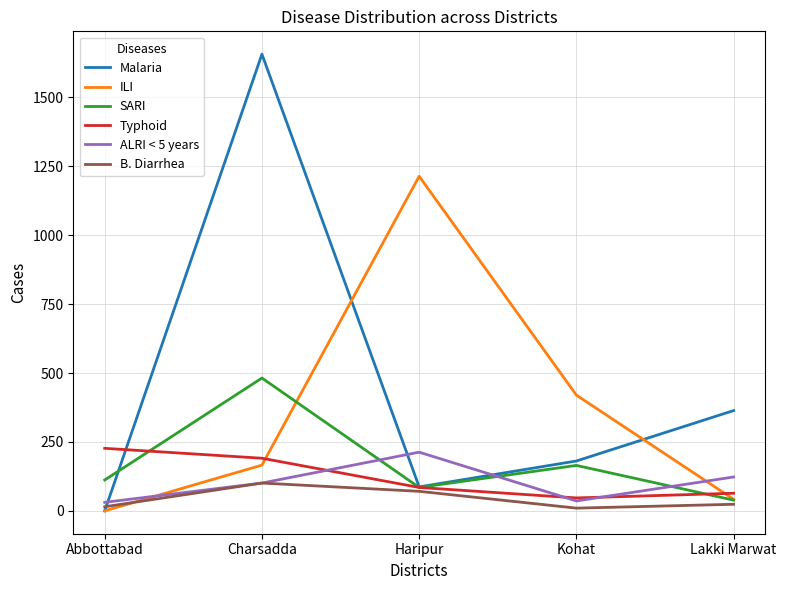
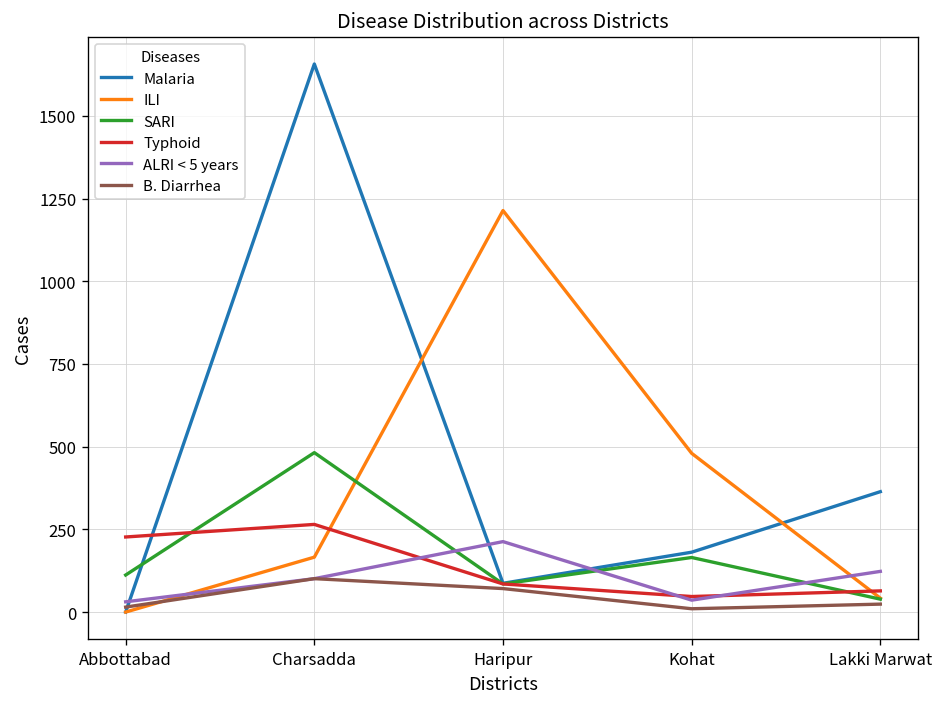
  {
    "Malaria": {
      "Charsadda": 1660,
      "Kohat": 180,
      "Lakki Marwat": 360
    },
    "ILI": {
      "Charsadda": 170,
      "Haripur": 1210,
-     "Kohat": 420
+     "Kohat": 480
    },
    "SARI": {
      "Abbottabad": 110,
      "Charsadda": 480,
      "Kohat": 170
    },
    "Typhoid": {
      "Abbottabad": 230,
-     "Charsadda": 190,
+     "Charsadda": 270,
      "Kohat": 50,
      "Lakki Marwat": 60
    },
    "ALRI < 5 years": {
      "Abbottabad": 30,
      "Haripur": 210,
      "Kohat": 40,
      "Lakki Marwat": 120
    },
    "B. Diarrhea": {
      "Abbottabad": 20,
      "Haripur": 70,
      "Kohat": 10,
      "Lakki Marwat": 20
    }
  }
